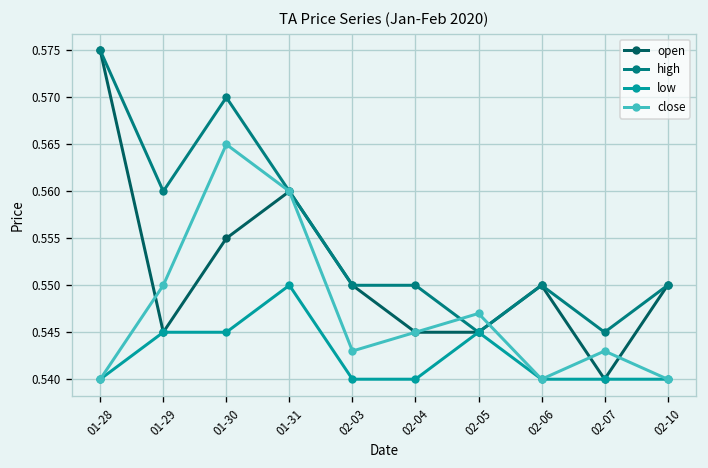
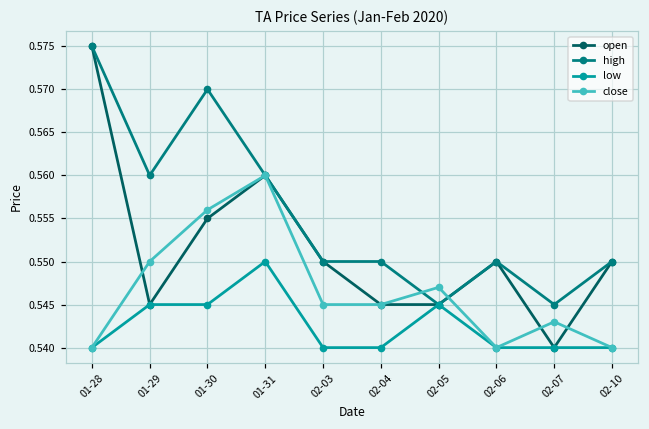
  {
    "close": {
      "01-29": 0.550,
-     "01-30": 0.565,
-     "02-03": 0.543,
+     "01-30": 0.556,
+     "02-03": 0.545,
      "02-05": 0.547,
      "02-07": 0.543
    }
  }
